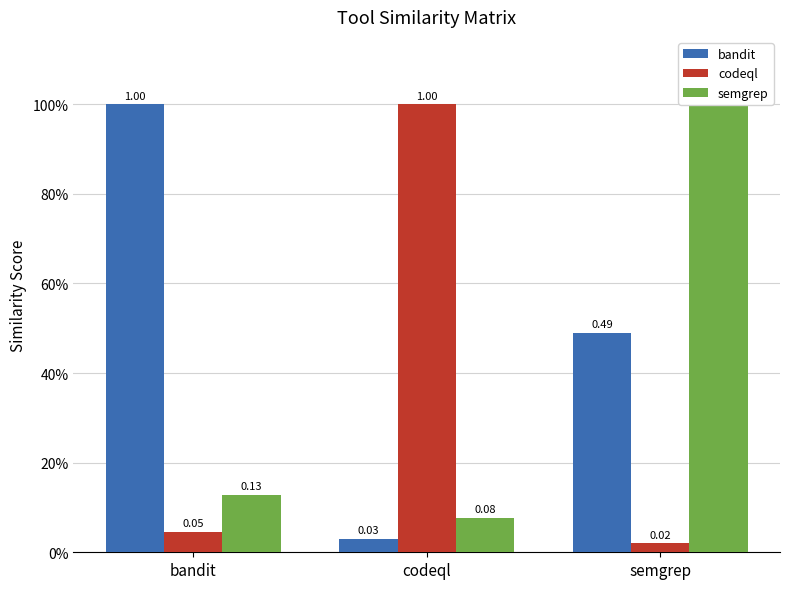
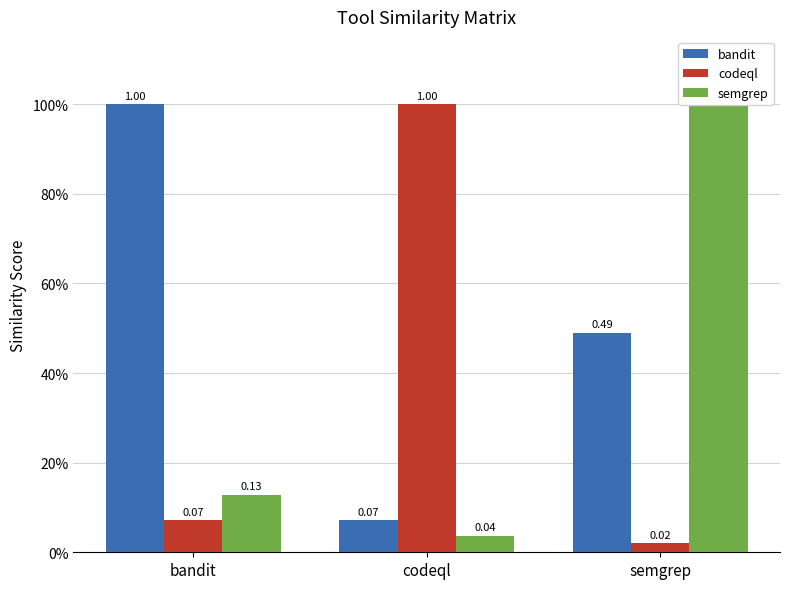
  {
    "bandit": {
      "bandit": 1.00,
-     "codeql": 0.03,
+     "codeql": 0.07,
      "semgrep": 0.49
    },
    "codeql": {
-     "bandit": 0.05,
+     "bandit": 0.07,
      "codeql": 1.00,
      "semgrep": 0.02
    },
    "semgrep": {
      "bandit": 0.13,
-     "codeql": 0.08
+     "codeql": 0.04
    }
  }
